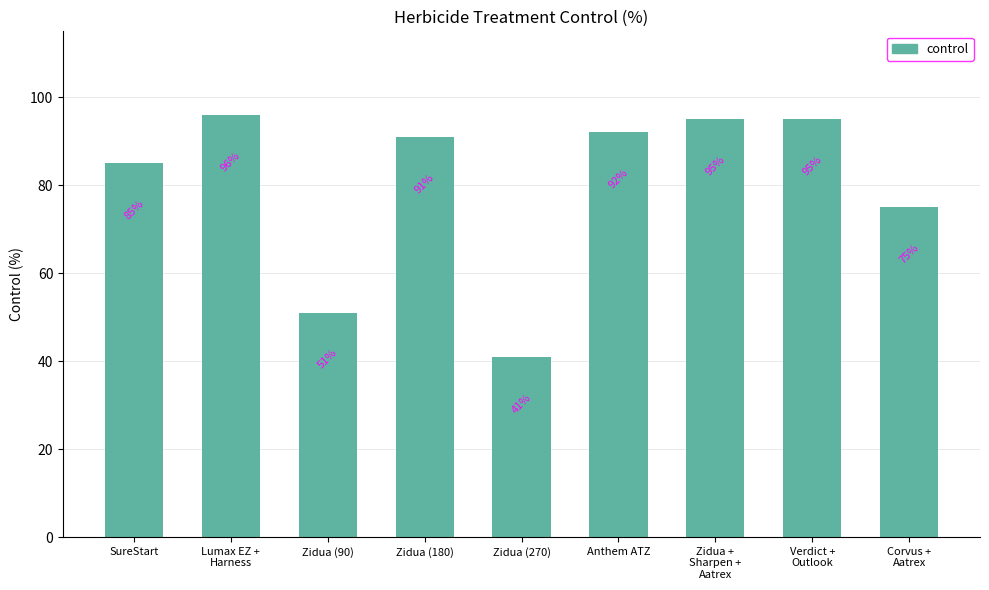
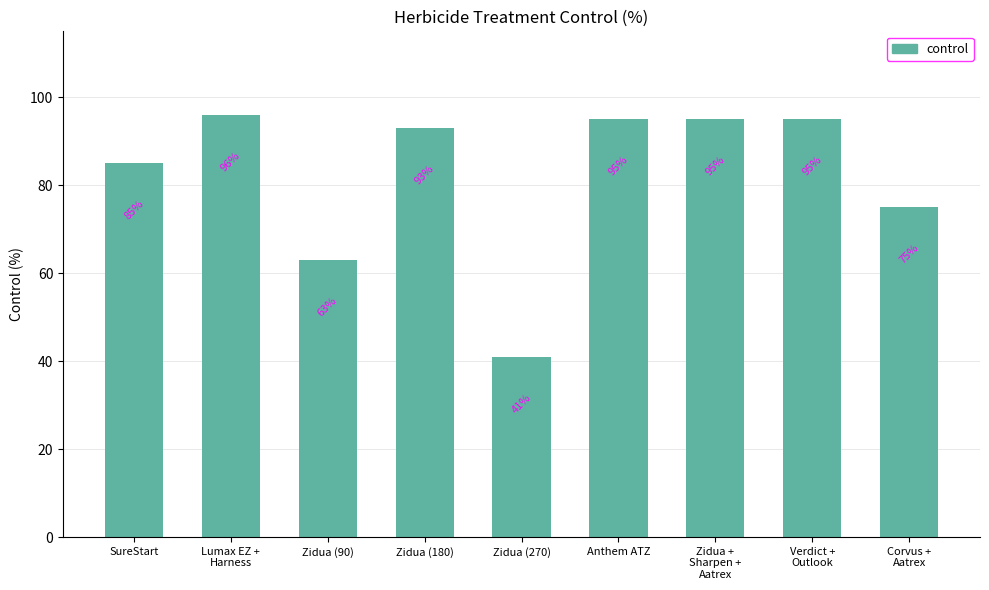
  {
    "SureStart": "85%",
    "Lumax EZ + Harness": "96%",
-   "Zidua (90)": "51%",
-   "Zidua (180)": "91%",
+   "Zidua (90)": "63%",
+   "Zidua (180)": "93%",
    "Zidua (270)": "41%",
-   "Anthem ATZ": "92%",
+   "Anthem ATZ": "95%",
    "Zidua + Sharpen + Aatrex": "95%",
    "Verdict + Outlook": "95%",
    "Corvus + Aatrex": "75%"
  }
